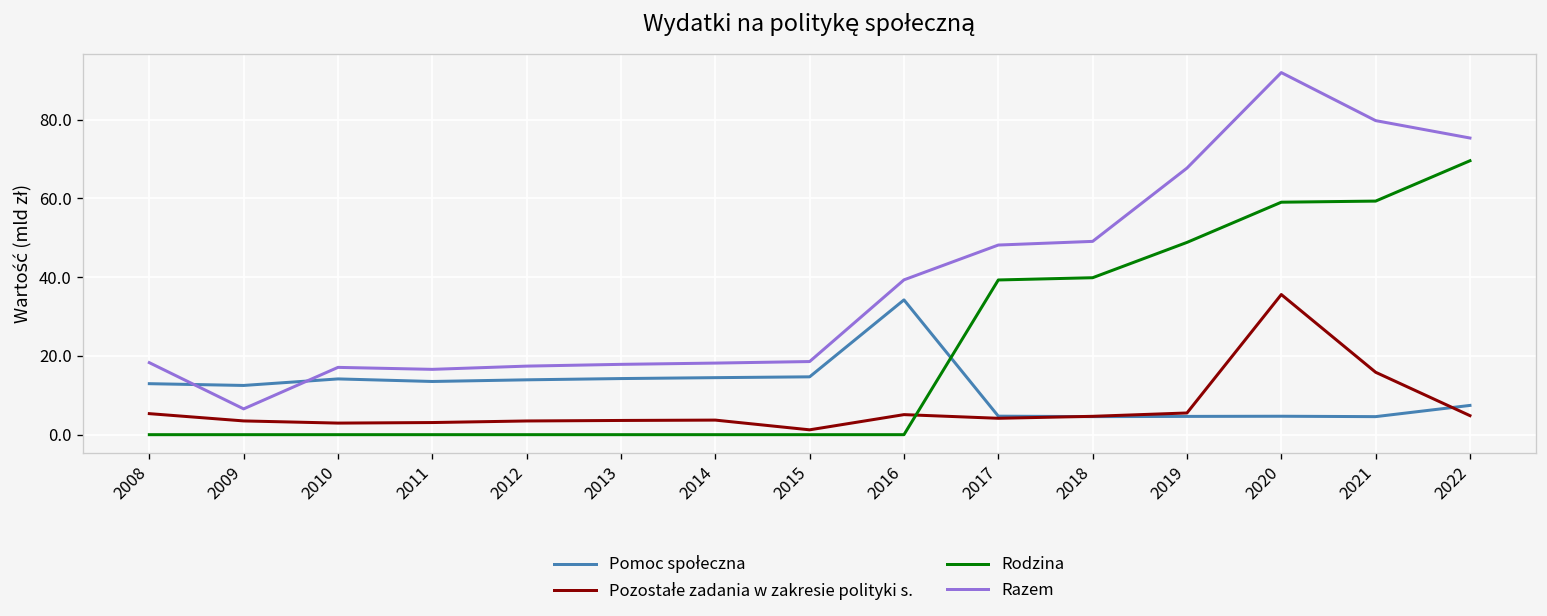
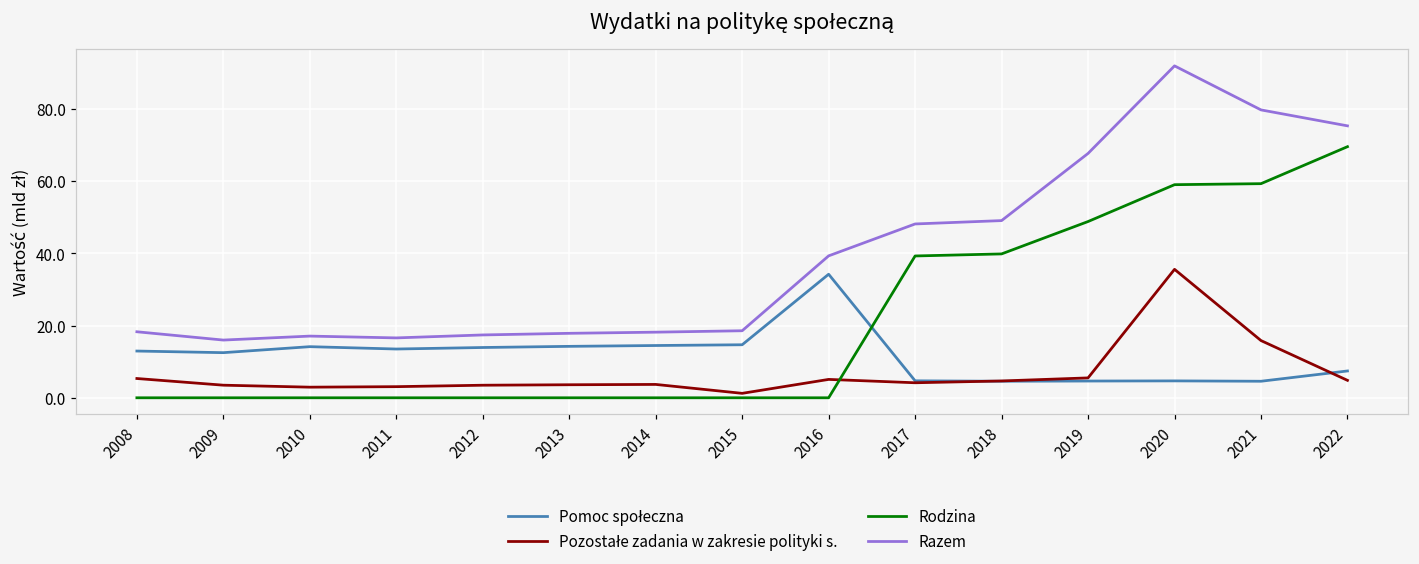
  {
    "Pomoc społeczna": {
      "2008": 13,
      "2009": 13,
      "2010": 14,
      "2011": 14,
      "2012": 14,
      "2013": 14,
      "2014": 14,
      "2015": 15,
      "2016": 34,
      "2019": 5,
      "2020": 5,
      "2021": 5,
      "2022": 7
    },
    "Pozostałe zadania w zakresie polityki s.": {
      "2008": 5,
      "2009": 3,
      "2010": 3,
      "2011": 3,
      "2012": 3,
      "2013": 4,
      "2014": 4,
      "2015": 1,
      "2016": 5,
      "2019": 6,
      "2020": 36,
      "2021": 16,
      "2022": 5
    },
    "Rodzina": {
      "2008": 0,
      "2009": 0,
      "2010": 0,
      "2011": 0,
      "2012": 0,
      "2013": 0,
      "2014": 0,
      "2015": 0,
      "2016": 0,
      "2017": 39,
      "2018": 40,
      "2019": 49,
      "2020": 59,
      "2021": 59,
      "2022": 70
    },
    "Razem": {
      "2008": 18,
-     "2009": 7,
+     "2009": 16,
      "2010": 17,
      "2011": 17,
      "2012": 17,
      "2013": 18,
      "2014": 18,
      "2015": 19,
      "2016": 39,
      "2017": 48,
      "2018": 49,
      "2019": 68,
      "2020": 92,
      "2021": 80,
      "2022": 75
    }
  }
